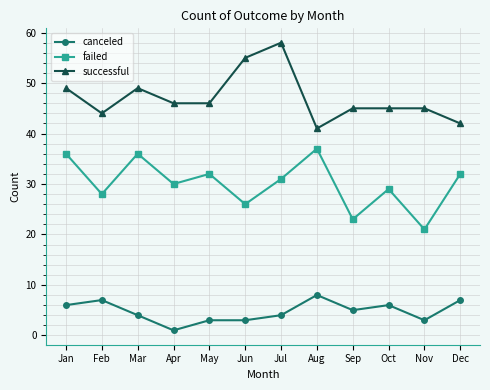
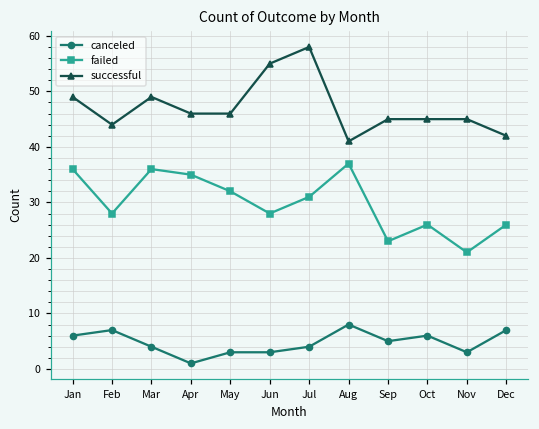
  {
    "failed": {
      "Jan": 36,
      "Feb": 28,
      "Mar": 36,
-     "Apr": 30,
+     "Apr": 35,
      "May": 32,
-     "Jun": 26,
+     "Jun": 28,
      "Jul": 31,
      "Aug": 37,
      "Sep": 23,
-     "Oct": 29,
+     "Oct": 26,
      "Nov": 21,
-     "Dec": 32
+     "Dec": 26
    }
  }
